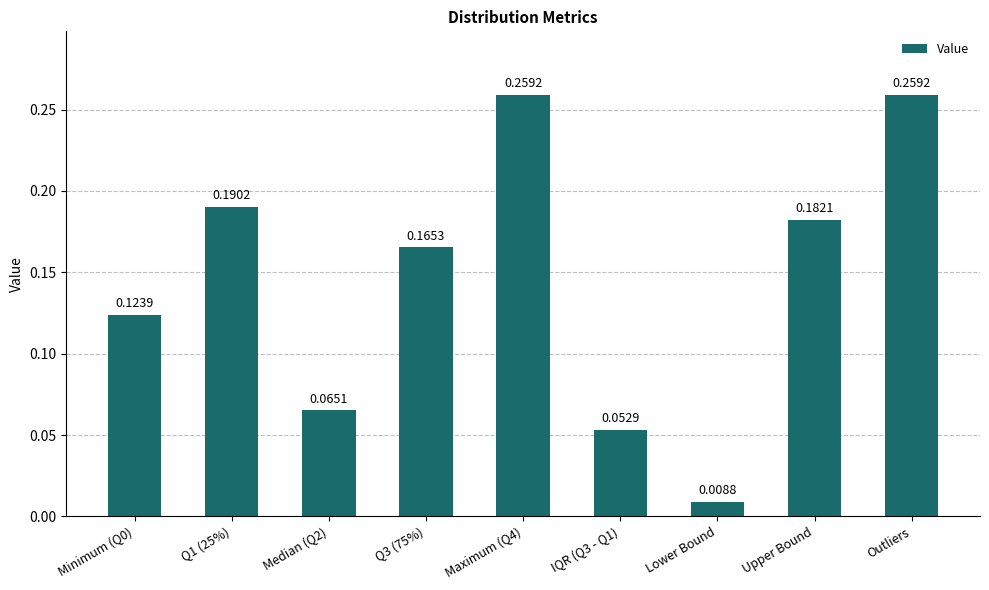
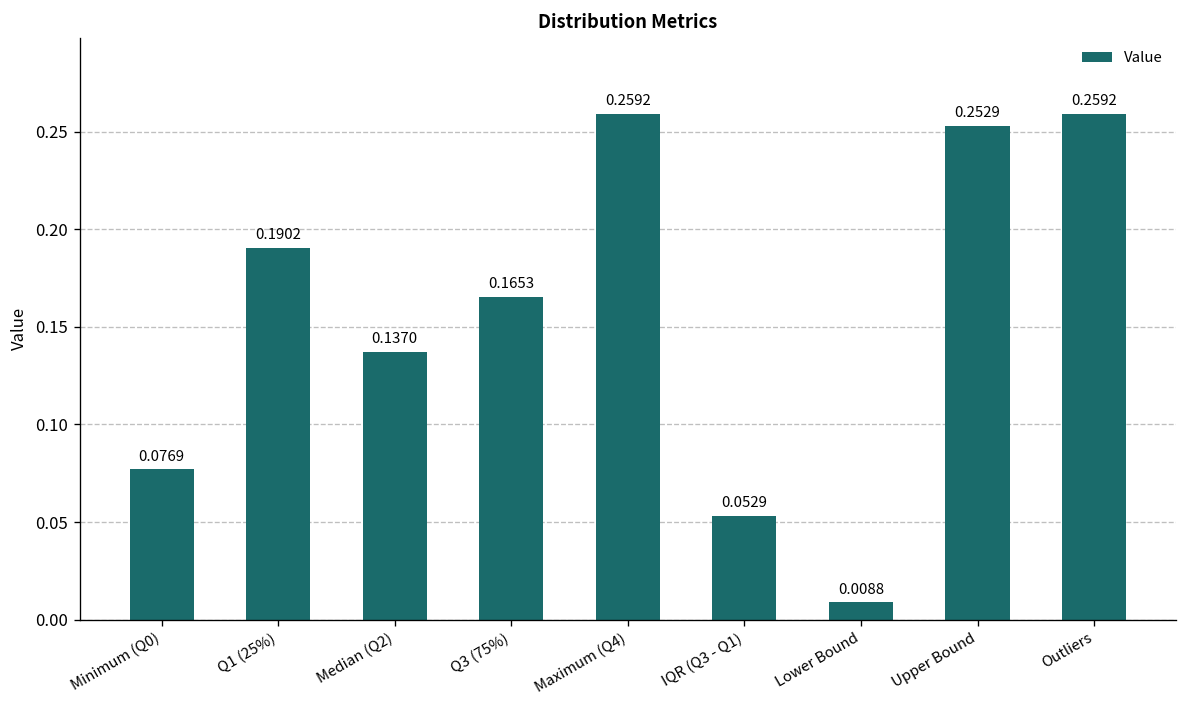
  {
-   "Minimum (Q0)": 0.1239,
+   "Minimum (Q0)": 0.0769,
    "Q1 (25%)": 0.1902,
-   "Median (Q2)": 0.0651,
+   "Median (Q2)": 0.1370,
    "Q3 (75%)": 0.1653,
    "Maximum (Q4)": 0.2592,
    "IQR (Q3 - Q1)": 0.0529,
    "Lower Bound": 0.0088,
-   "Upper Bound": 0.1821,
+   "Upper Bound": 0.2529,
    "Outliers": 0.2592
  }
